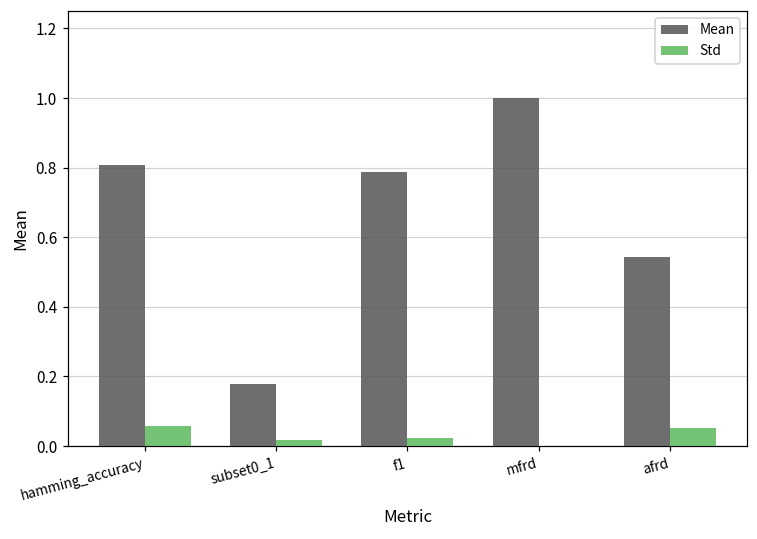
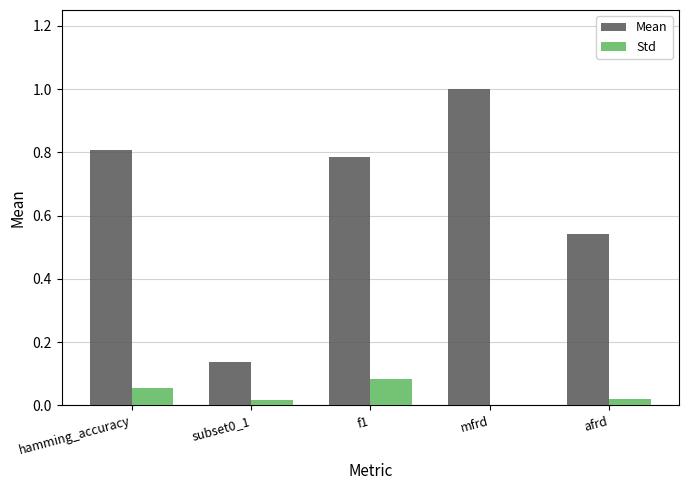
  {
    "Mean": {
      "hamming_accuracy": 0.81,
-     "subset0_1": 0.18,
+     "subset0_1": 0.14,
      "f1": 0.79,
      "mfrd": 1.00,
      "afrd": 0.54
    },
    "Std": {
      "hamming_accuracy": 0.06,
      "subset0_1": 0.02,
-     "f1": 0.02,
+     "f1": 0.08,
      "mfrd": 0.00,
-     "afrd": 0.05
+     "afrd": 0.02
    }
  }
